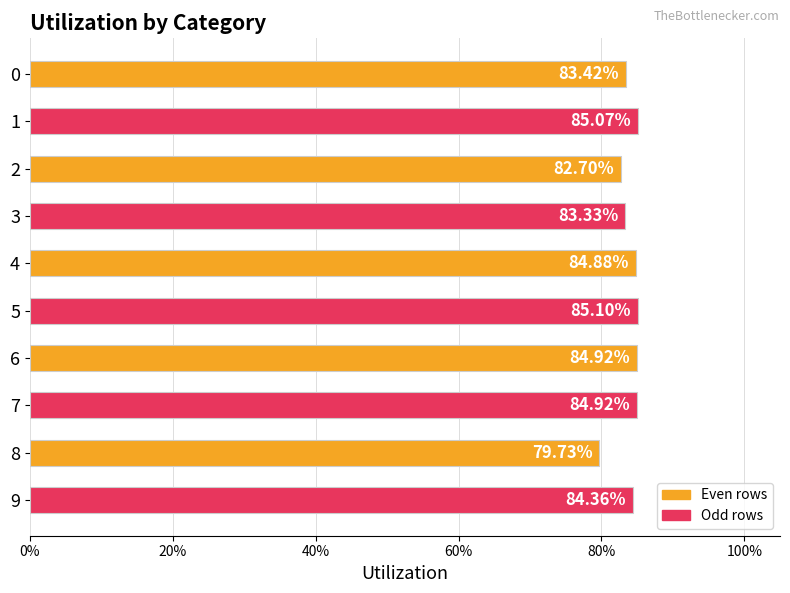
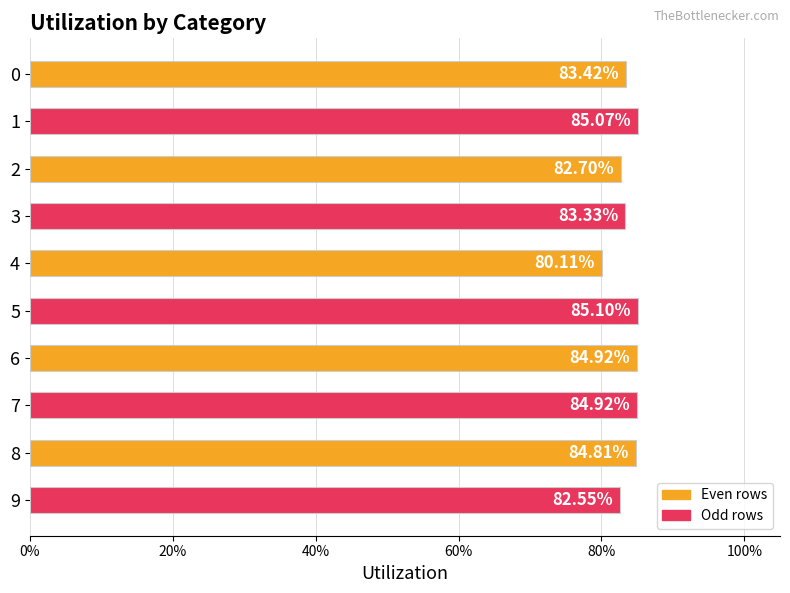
  {
    "0": "83.42%",
    "1": "85.07%",
    "2": "82.70%",
    "3": "83.33%",
-   "4": "84.88%",
+   "4": "80.11%",
    "5": "85.10%",
    "6": "84.92%",
    "7": "84.92%",
-   "8": "79.73%",
-   "9": "84.36%"
+   "8": "84.81%",
+   "9": "82.55%"
  }
